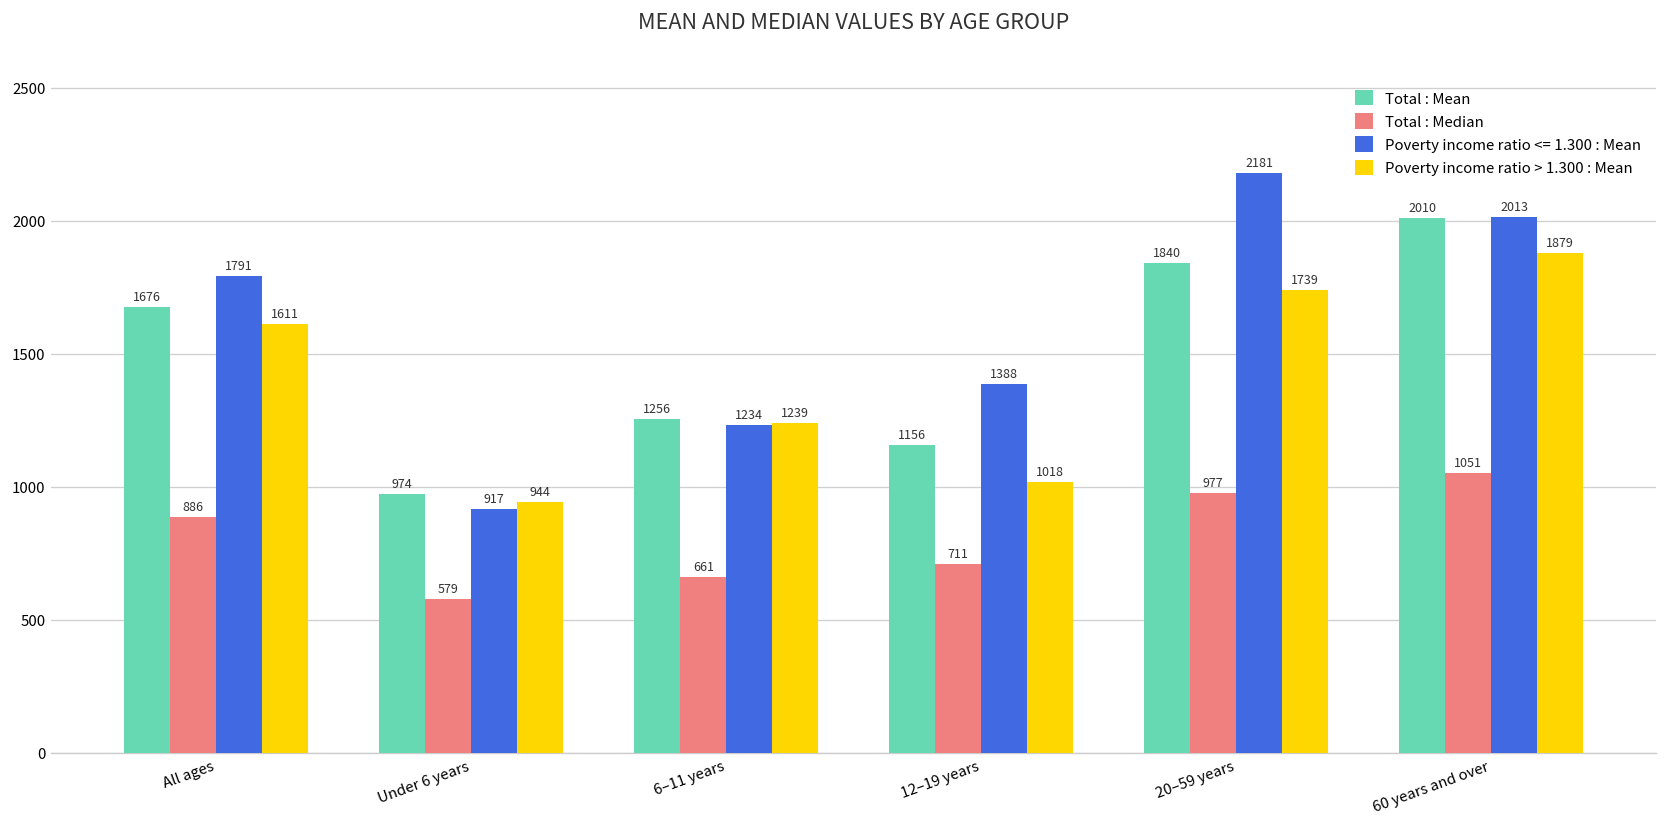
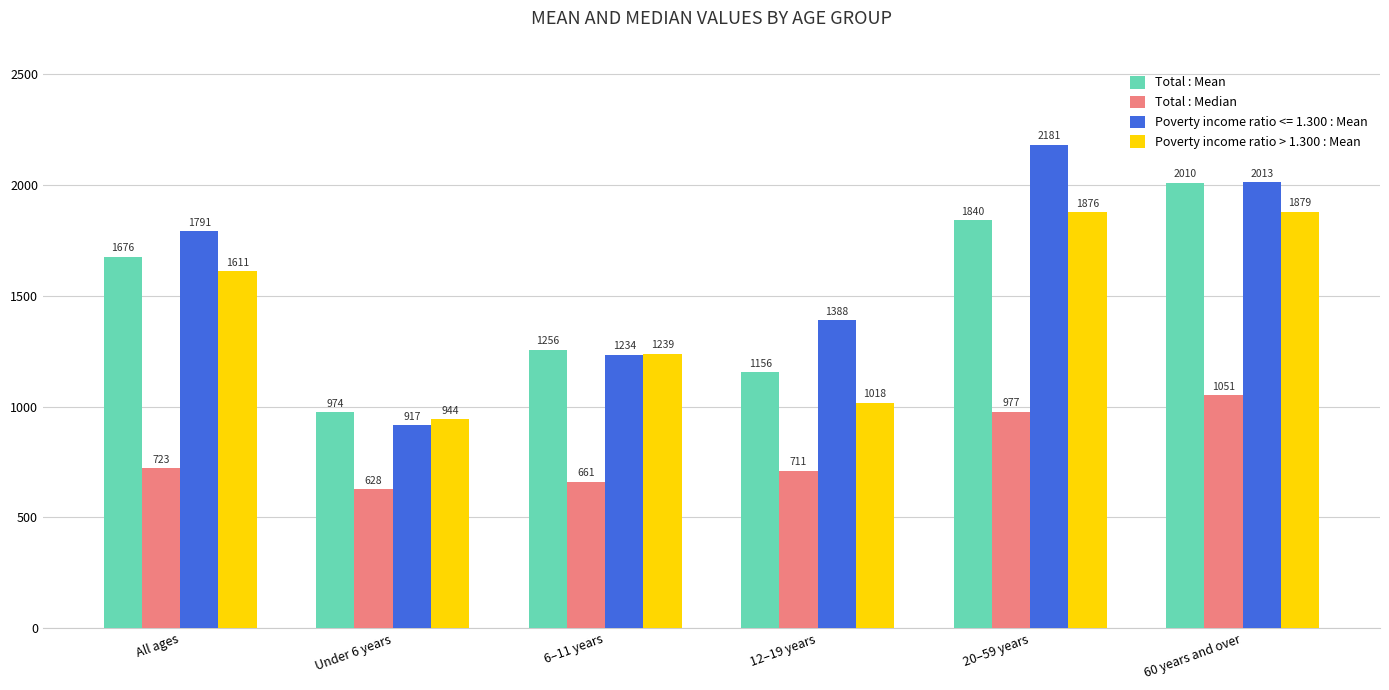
  {
    "Total : Mean": {
      "All ages": 1676,
      "Under 6 years": 974,
      "6–11 years": 1256,
      "12–19 years": 1156,
      "20–59 years": 1840,
      "60 years and over": 2010
    },
    "Total : Median": {
-     "All ages": 886,
-     "Under 6 years": 579,
+     "All ages": 723,
+     "Under 6 years": 628,
      "6–11 years": 661,
      "12–19 years": 711,
      "20–59 years": 977,
      "60 years and over": 1051
    },
    "Poverty income ratio <= 1.300 : Mean": {
      "All ages": 1791,
      "Under 6 years": 917,
      "6–11 years": 1234,
      "12–19 years": 1388,
      "20–59 years": 2181,
      "60 years and over": 2013
    },
    "Poverty income ratio > 1.300 : Mean": {
      "All ages": 1611,
      "Under 6 years": 944,
      "6–11 years": 1239,
      "12–19 years": 1018,
-     "20–59 years": 1739,
+     "20–59 years": 1876,
      "60 years and over": 1879
    }
  }
